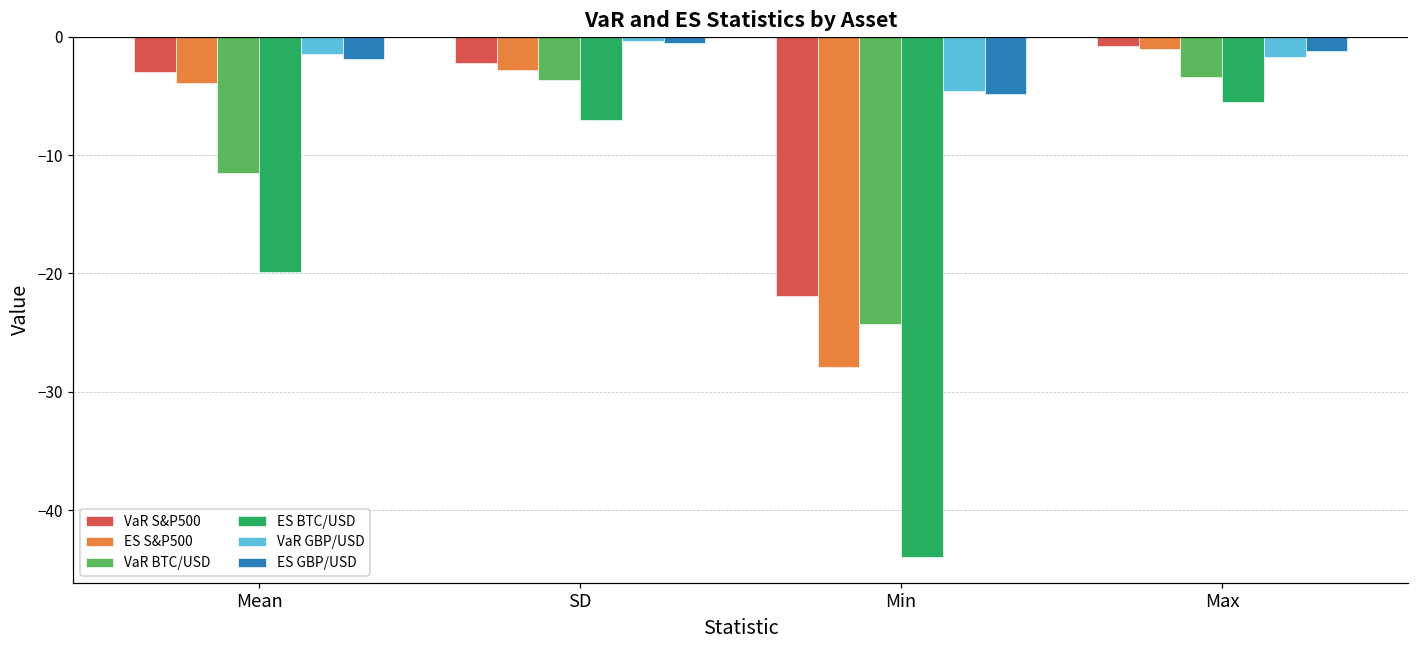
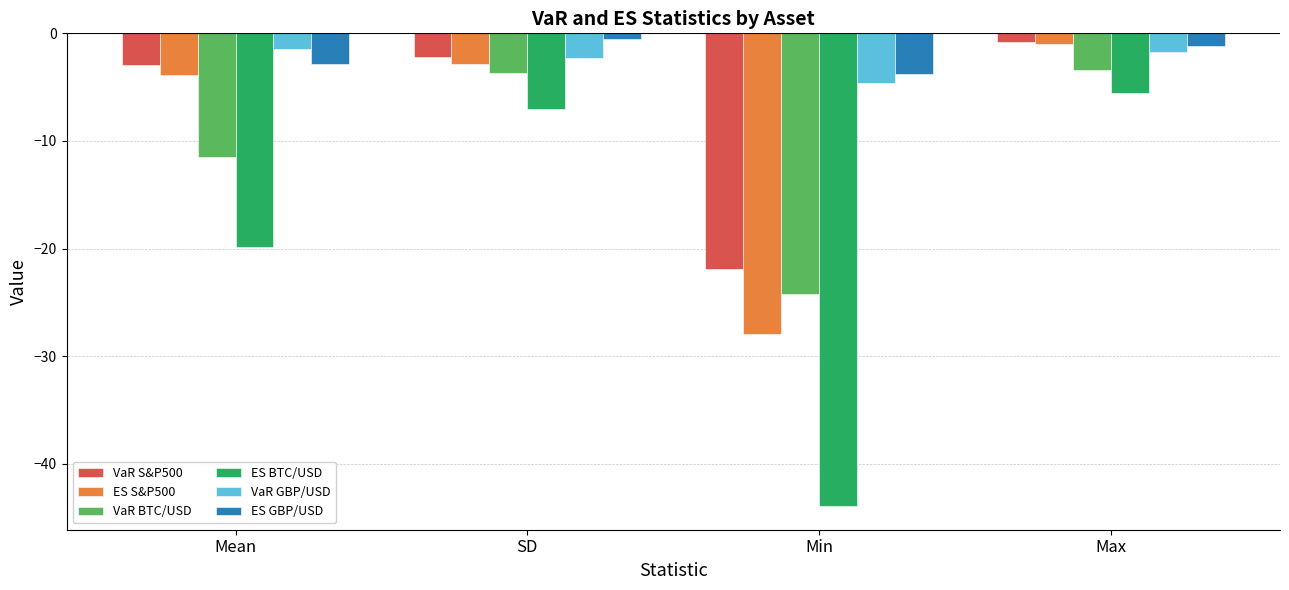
  {
    "VaR GBP/USD": {
      "Mean": -1.5,
-     "SD": -0.4,
+     "SD": -2.3,
      "Min": -4.6,
      "Max": -1.7
    },
    "ES GBP/USD": {
-     "Mean": -1.9,
+     "Mean": -2.8,
      "SD": -0.5,
-     "Min": -4.9,
+     "Min": -3.8,
      "Max": -1.2
    }
  }
